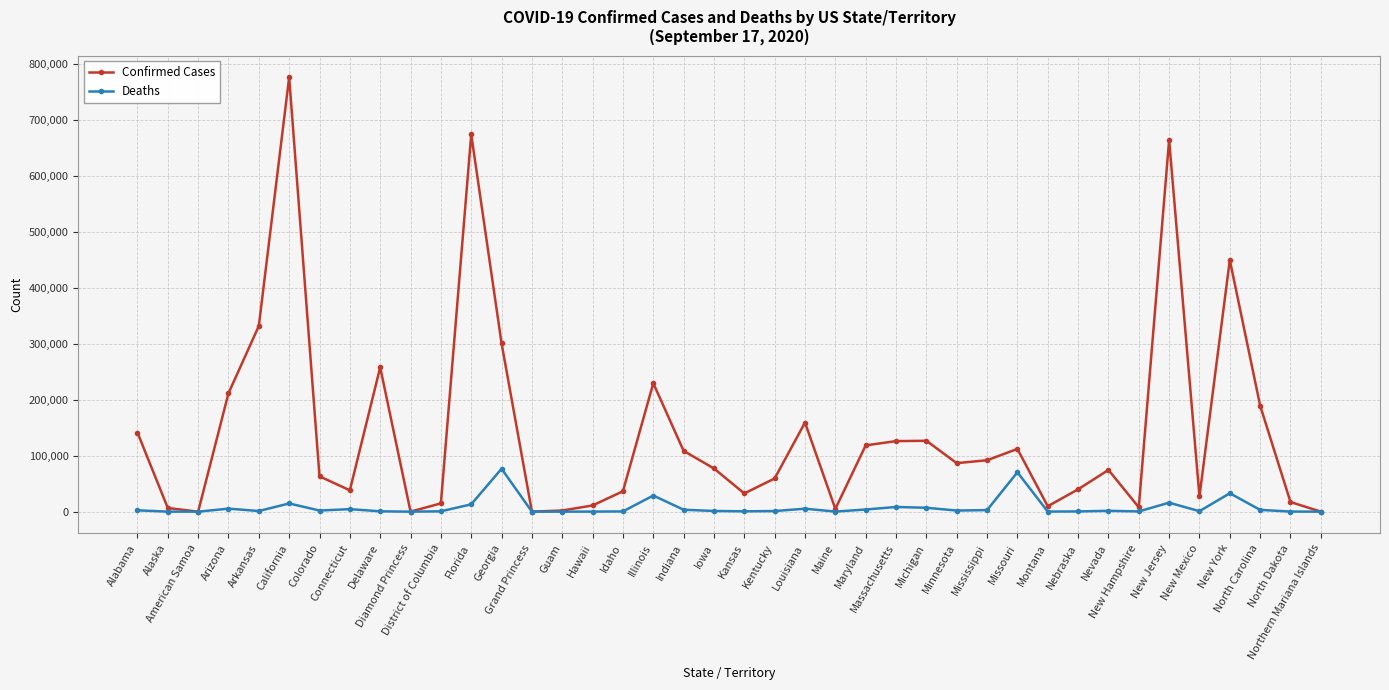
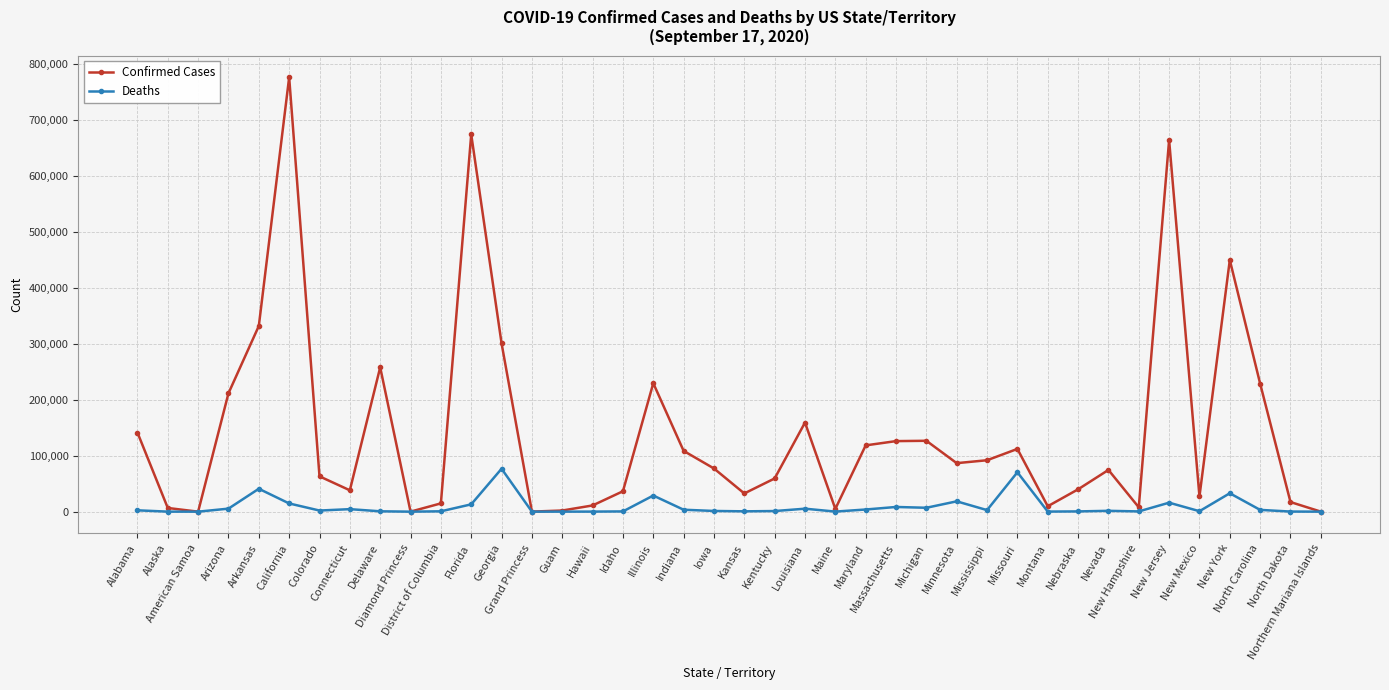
  {
    "Confirmed Cases": {
      "Alabama": "140,000",
      "Alaska": "10,000",
      "Arizona": "210,000",
      "Arkansas": "330,000",
      "California": "780,000",
      "Colorado": "60,000",
      "Connecticut": "40,000",
      "Delaware": "260,000",
      "District of Columbia": "10,000",
      "Florida": "670,000",
      "Georgia": "300,000",
      "Hawaii": "10,000",
      "Idaho": "40,000",
      "Illinois": "230,000",
      "Indiana": "110,000",
      "Iowa": "80,000",
      "Kansas": "30,000",
      "Kentucky": "60,000",
      "Louisiana": "160,000",
      "Maine": "0",
      "Maryland": "120,000",
      "Massachusetts": "130,000",
      "Michigan": "130,000",
      "Minnesota": "90,000",
      "Mississippi": "90,000",
      "Missouri": "110,000",
      "Montana": "10,000",
      "Nebraska": "40,000",
      "Nevada": "70,000",
      "New Hampshire": "10,000",
      "New Jersey": "660,000",
      "New Mexico": "30,000",
      "New York": "450,000",
-     "North Carolina": "190,000",
+     "North Carolina": "230,000",
      "North Dakota": "20,000"
    },
    "Deaths": {
      "Alabama": "0",
      "Alaska": "0",
      "Arizona": "10,000",
-     "Arkansas": "0",
+     "Arkansas": "40,000",
      "California": "10,000",
      "Colorado": "0",
      "Connecticut": "0",
      "Delaware": "0",
      "District of Columbia": "0",
      "Florida": "10,000",
      "Georgia": "80,000",
      "Hawaii": "0",
      "Idaho": "0",
      "Illinois": "30,000",
      "Indiana": "0",
      "Iowa": "0",
      "Kansas": "0",
      "Kentucky": "0",
      "Louisiana": "10,000",
      "Maine": "0",
      "Maryland": "0",
      "Massachusetts": "10,000",
      "Michigan": "10,000",
-     "Minnesota": "0",
+     "Minnesota": "20,000",
      "Mississippi": "0",
      "Missouri": "70,000",
      "Montana": "0",
      "Nebraska": "0",
      "Nevada": "0",
      "New Hampshire": "0",
      "New Jersey": "20,000",
      "New Mexico": "0",
      "New York": "30,000",
      "North Carolina": "0",
      "North Dakota": "0"
    }
  }
